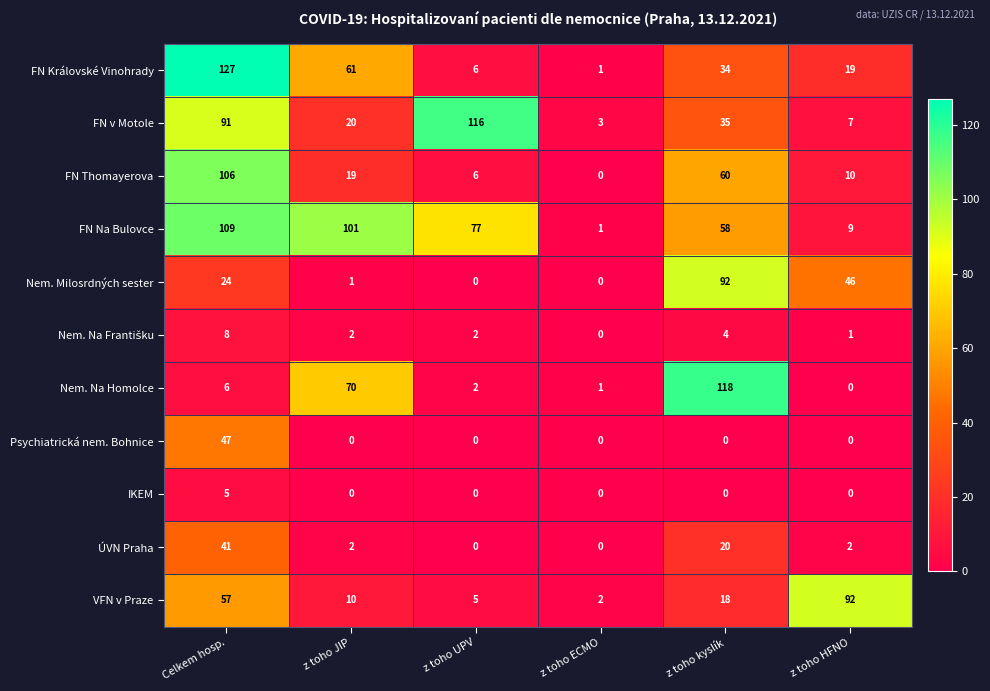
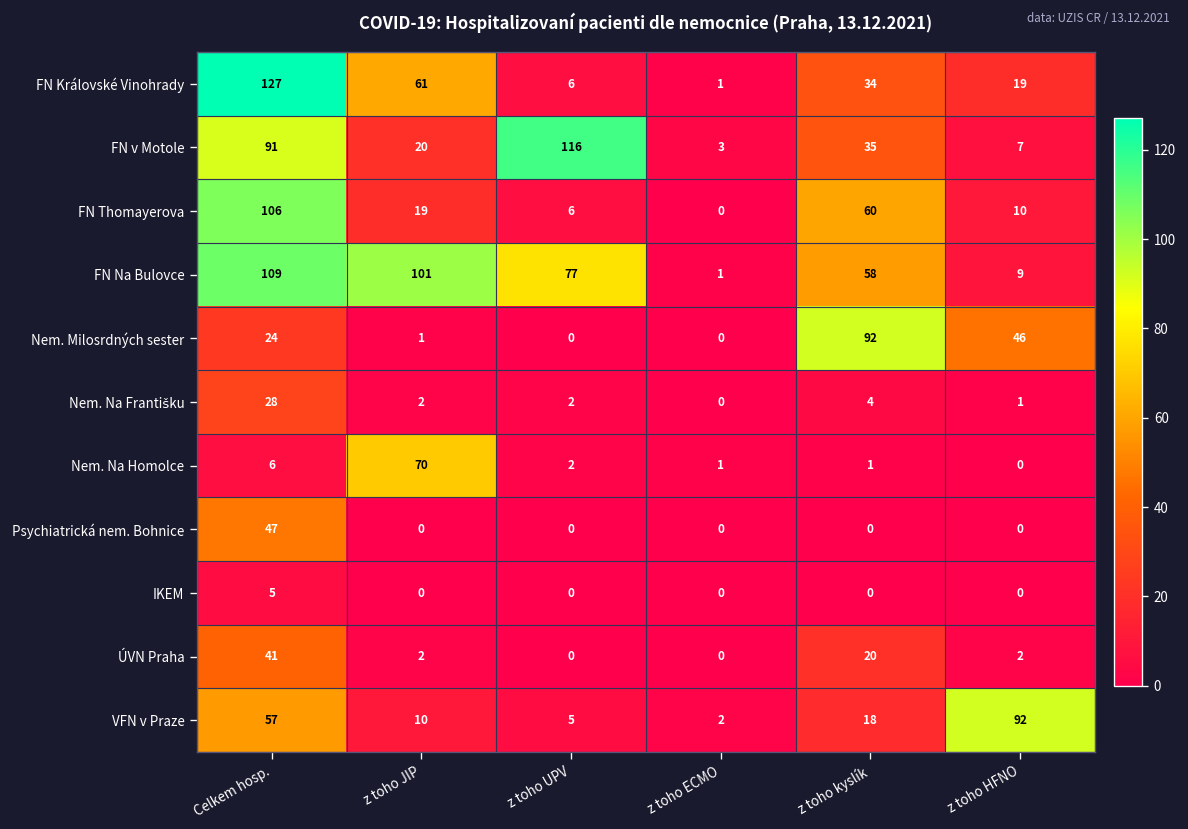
  {
    "FN Královské Vinohrady": {
      "Celkem hosp.": 127,
      "z toho JIP": 61,
      "z toho UPV": 6,
      "z toho ECMO": 1,
      "z toho kyslík": 34,
      "z toho HFNO": 19
    },
    "FN v Motole": {
      "Celkem hosp.": 91,
      "z toho JIP": 20,
      "z toho UPV": 116,
      "z toho ECMO": 3,
      "z toho kyslík": 35,
      "z toho HFNO": 7
    },
    "FN Thomayerova": {
      "Celkem hosp.": 106,
      "z toho JIP": 19,
      "z toho UPV": 6,
      "z toho ECMO": 0,
      "z toho kyslík": 60,
      "z toho HFNO": 10
    },
    "FN Na Bulovce": {
      "Celkem hosp.": 109,
      "z toho JIP": 101,
      "z toho UPV": 77,
      "z toho ECMO": 1,
      "z toho kyslík": 58,
      "z toho HFNO": 9
    },
    "Nem. Milosrdných sester": {
      "Celkem hosp.": 24,
      "z toho JIP": 1,
      "z toho UPV": 0,
      "z toho ECMO": 0,
      "z toho kyslík": 92,
      "z toho HFNO": 46
    },
    "Nem. Na Františku": {
-     "Celkem hosp.": 8,
+     "Celkem hosp.": 28,
      "z toho JIP": 2,
      "z toho UPV": 2,
      "z toho ECMO": 0,
      "z toho kyslík": 4,
      "z toho HFNO": 1
    },
    "Nem. Na Homolce": {
      "Celkem hosp.": 6,
      "z toho JIP": 70,
      "z toho UPV": 2,
      "z toho ECMO": 1,
-     "z toho kyslík": 118,
+     "z toho kyslík": 1,
      "z toho HFNO": 0
    },
    "Psychiatrická nem. Bohnice": {
      "Celkem hosp.": 47,
      "z toho JIP": 0,
      "z toho UPV": 0,
      "z toho ECMO": 0,
      "z toho kyslík": 0,
      "z toho HFNO": 0
    },
    "IKEM": {
      "Celkem hosp.": 5,
      "z toho JIP": 0,
      "z toho UPV": 0,
      "z toho ECMO": 0,
      "z toho kyslík": 0,
      "z toho HFNO": 0
    },
    "ÚVN Praha": {
      "Celkem hosp.": 41,
      "z toho JIP": 2,
      "z toho UPV": 0,
      "z toho ECMO": 0,
      "z toho kyslík": 20,
      "z toho HFNO": 2
    },
    "VFN v Praze": {
      "Celkem hosp.": 57,
      "z toho JIP": 10,
      "z toho UPV": 5,
      "z toho ECMO": 2,
      "z toho kyslík": 18,
      "z toho HFNO": 92
    }
  }
